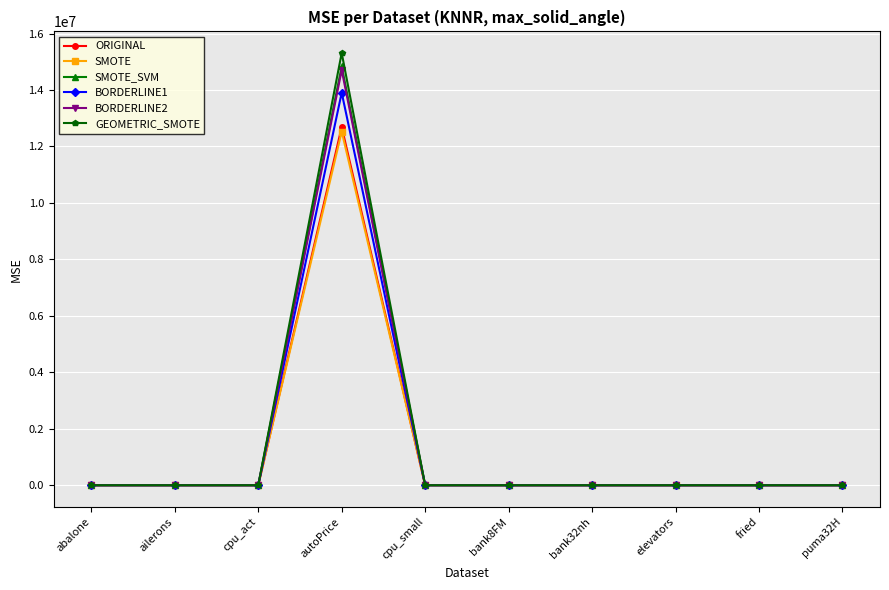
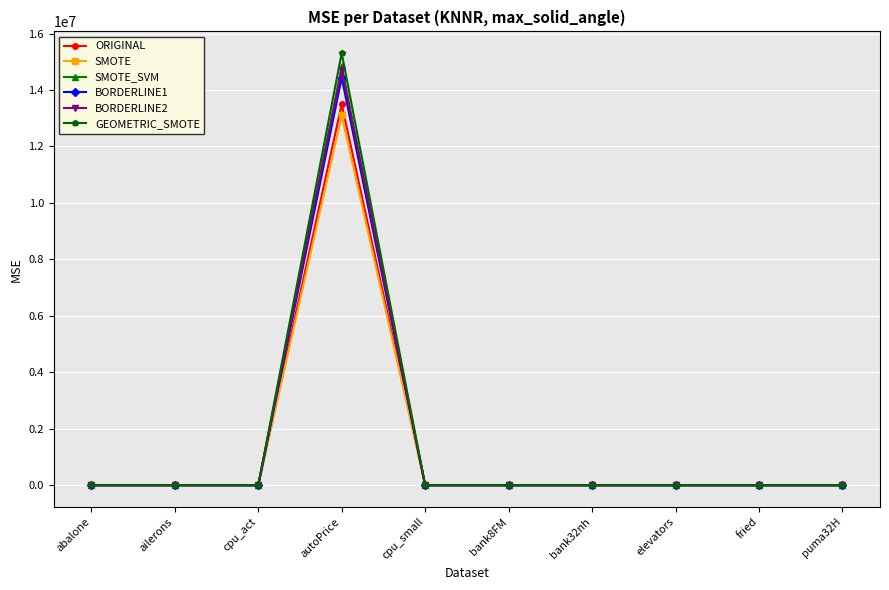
  {
    "ORIGINAL": {
-     "autoPrice": 12700000
+     "autoPrice": 13500000
    },
    "SMOTE": {
-     "autoPrice": 12500000
+     "autoPrice": 13100000
    },
    "BORDERLINE1": {
-     "autoPrice": 13900000
+     "autoPrice": 14400000
    },
    "BORDERLINE2": {
      "autoPrice": 14700000
    }
  }
